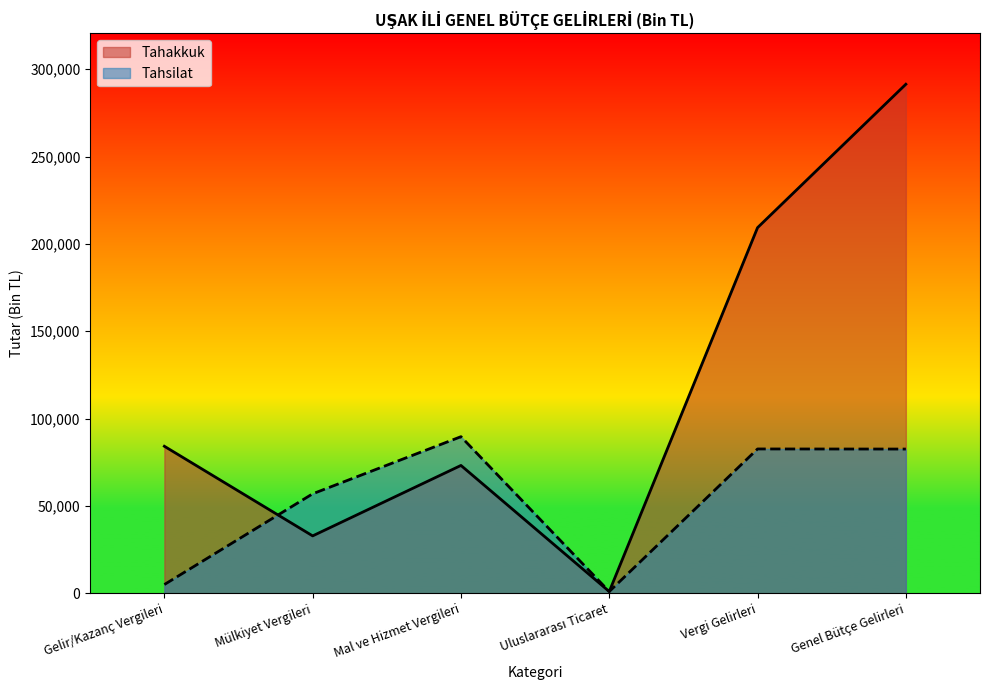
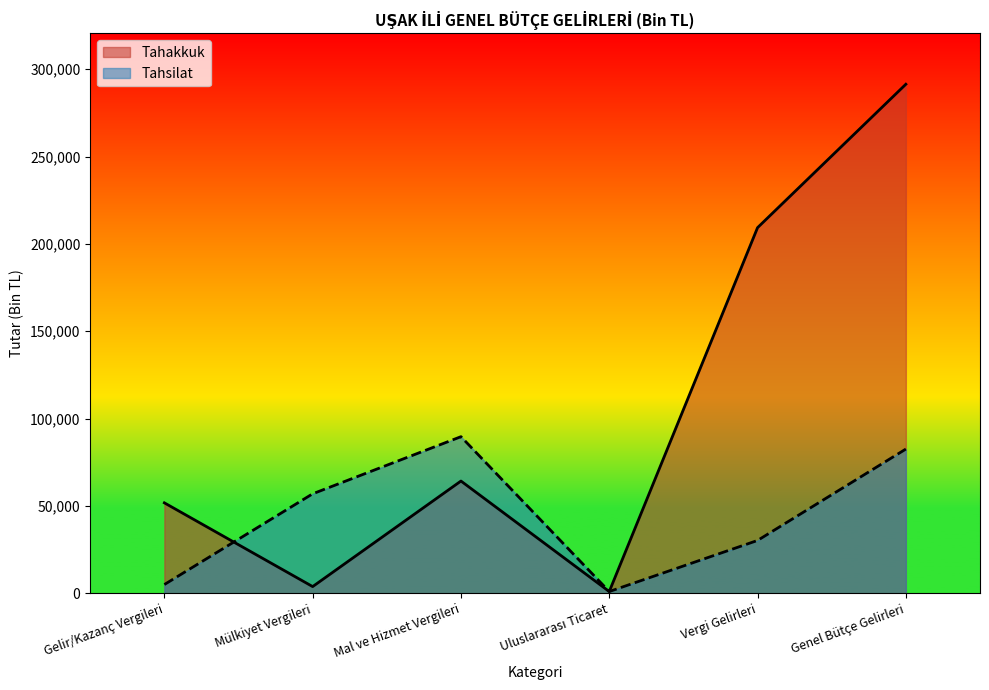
  {
    "Tahakkuk": {
-     "Gelir/Kazanç Vergileri": "84,000",
-     "Mülkiyet Vergileri": "33,000",
-     "Mal ve Hizmet Vergileri": "73,000",
+     "Gelir/Kazanç Vergileri": "52,000",
+     "Mülkiyet Vergileri": "4,000",
+     "Mal ve Hizmet Vergileri": "64,000",
      "Vergi Gelirleri": "209,000",
      "Genel Bütçe Gelirleri": "291,000"
    },
    "Tahsilat": {
      "Gelir/Kazanç Vergileri": "5,000",
      "Mülkiyet Vergileri": "57,000",
      "Mal ve Hizmet Vergileri": "90,000",
-     "Vergi Gelirleri": "83,000",
+     "Vergi Gelirleri": "30,000",
      "Genel Bütçe Gelirleri": "83,000"
    }
  }
